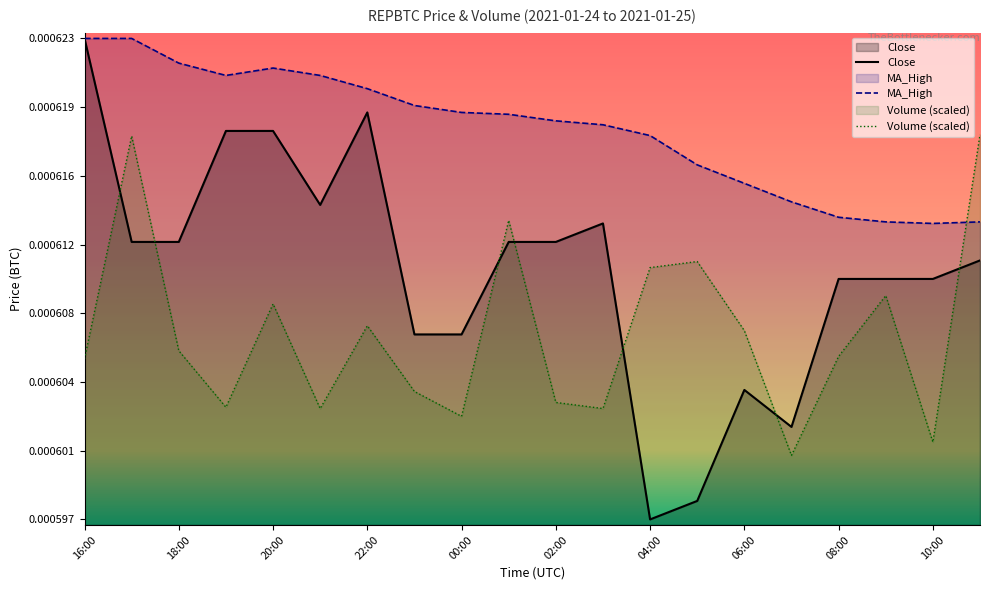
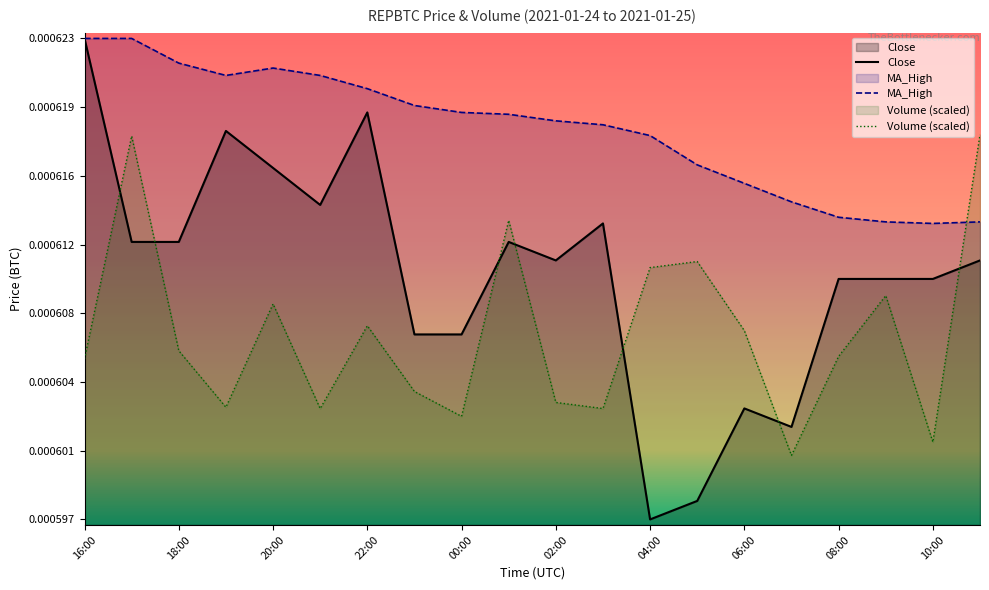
  {
    "Close": {
      "18:00": 0.000612,
-     "20:00": 0.000618,
+     "20:00": 0.000616,
      "22:00": 0.000619,
      "00:00": 0.000607,
-     "02:00": 0.000612,
+     "02:00": 0.000611,
      "04:00": 0.000597,
-     "06:00": 0.000604,
+     "06:00": 0.000603,
      "08:00": 0.000610,
      "10:00": 0.000610
    }
  }
